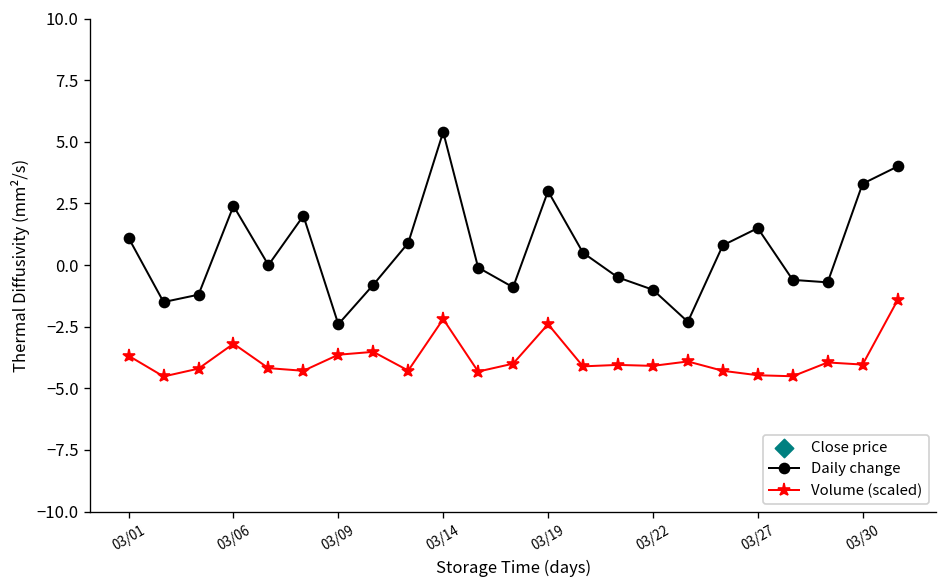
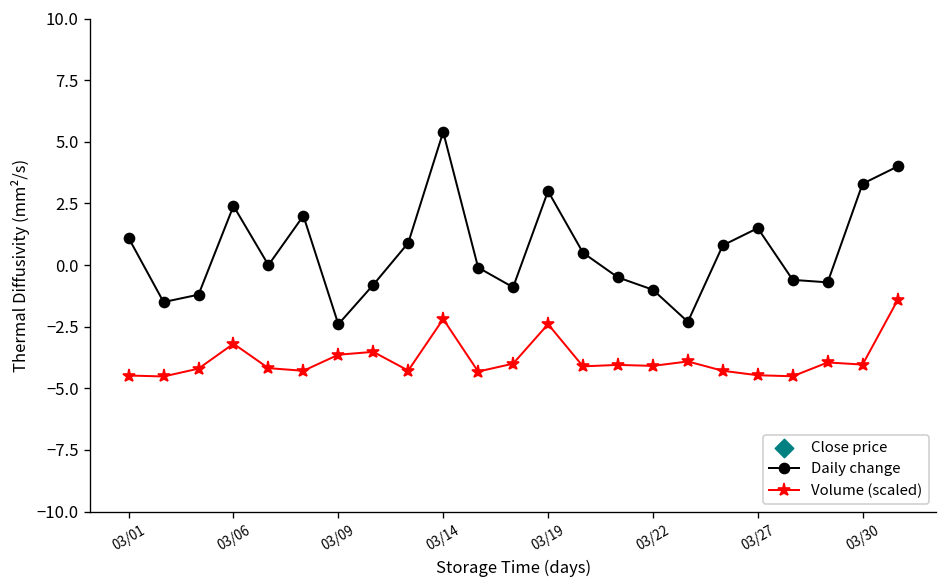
  {
    "Daily change": {
      "03/01": 1.1,
      "03/06": 2.4,
      "03/09": -2.4,
      "03/14": 5.4,
      "03/19": 3.0,
      "03/22": -1.0,
      "03/27": 1.5,
      "03/30": 3.3
    },
    "Volume (scaled)": {
-     "03/01": -3.7,
+     "03/01": -4.5,
      "03/06": -3.2,
      "03/09": -3.6,
      "03/14": -2.2,
      "03/19": -2.4,
      "03/22": -4.1,
      "03/27": -4.5,
      "03/30": -4.0
    }
  }
